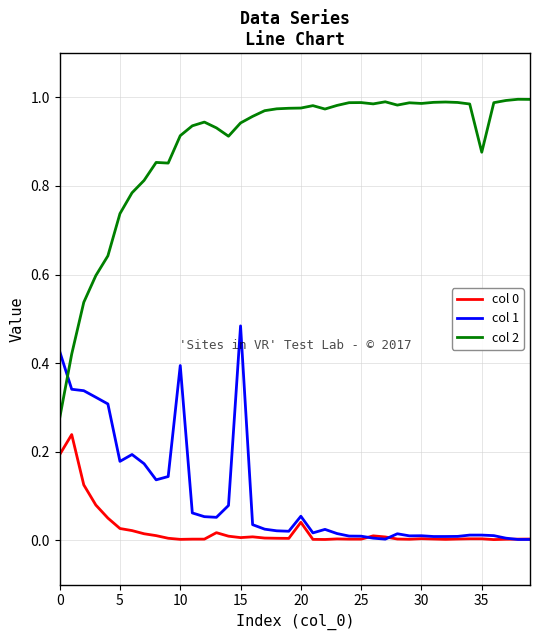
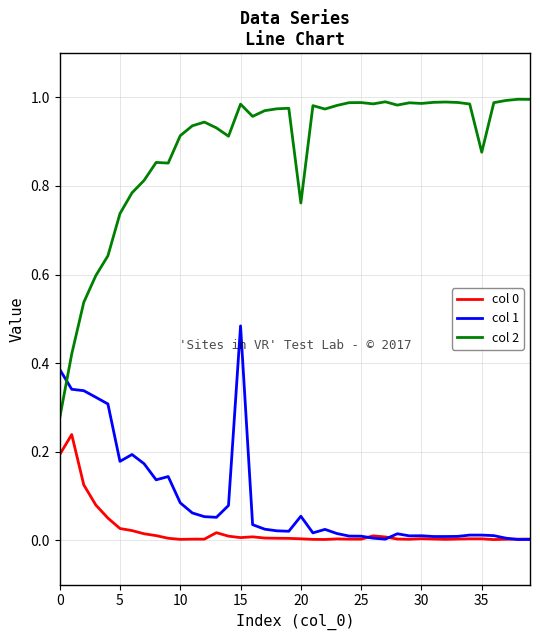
  {
    "col 0": {
      "0": 0.19,
      "5": 0.03,
      "10": 0.00,
      "15": 0.01,
-     "20": 0.04,
+     "20": 0.00,
      "25": 0.00,
      "30": 0.00,
      "35": 0.00
    },
    "col 1": {
-     "0": 0.43,
+     "0": 0.39,
      "5": 0.18,
-     "10": 0.39,
+     "10": 0.08,
      "20": 0.05,
      "25": 0.01,
      "30": 0.01,
      "35": 0.01
    },
    "col 2": {
      "0": 0.28,
      "5": 0.74,
      "10": 0.91,
-     "15": 0.94,
-     "20": 0.98,
+     "15": 0.98,
+     "20": 0.76,
      "25": 0.99,
      "30": 0.99,
      "35": 0.88
    }
  }
